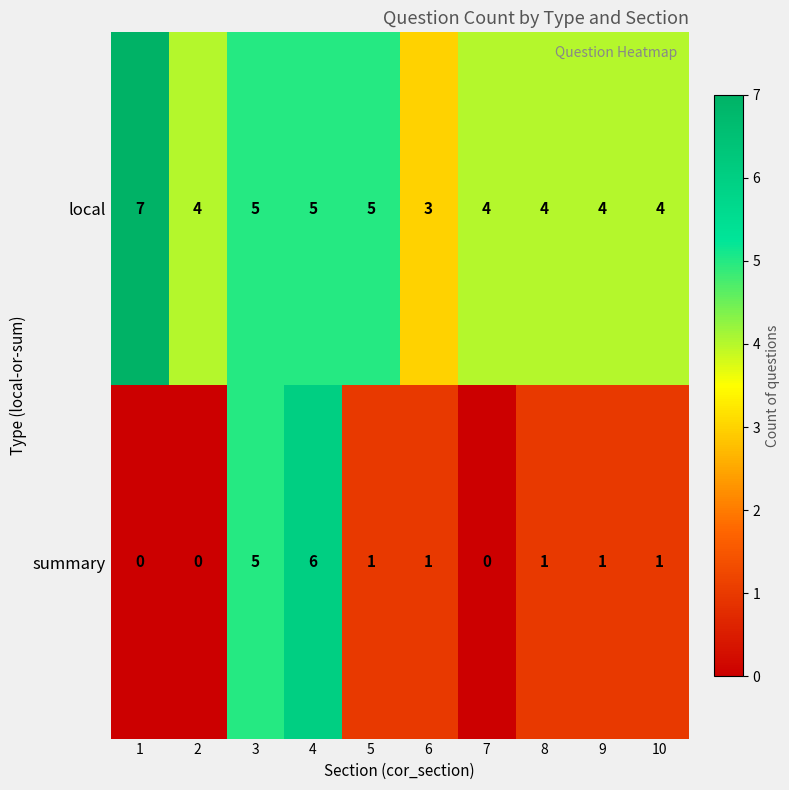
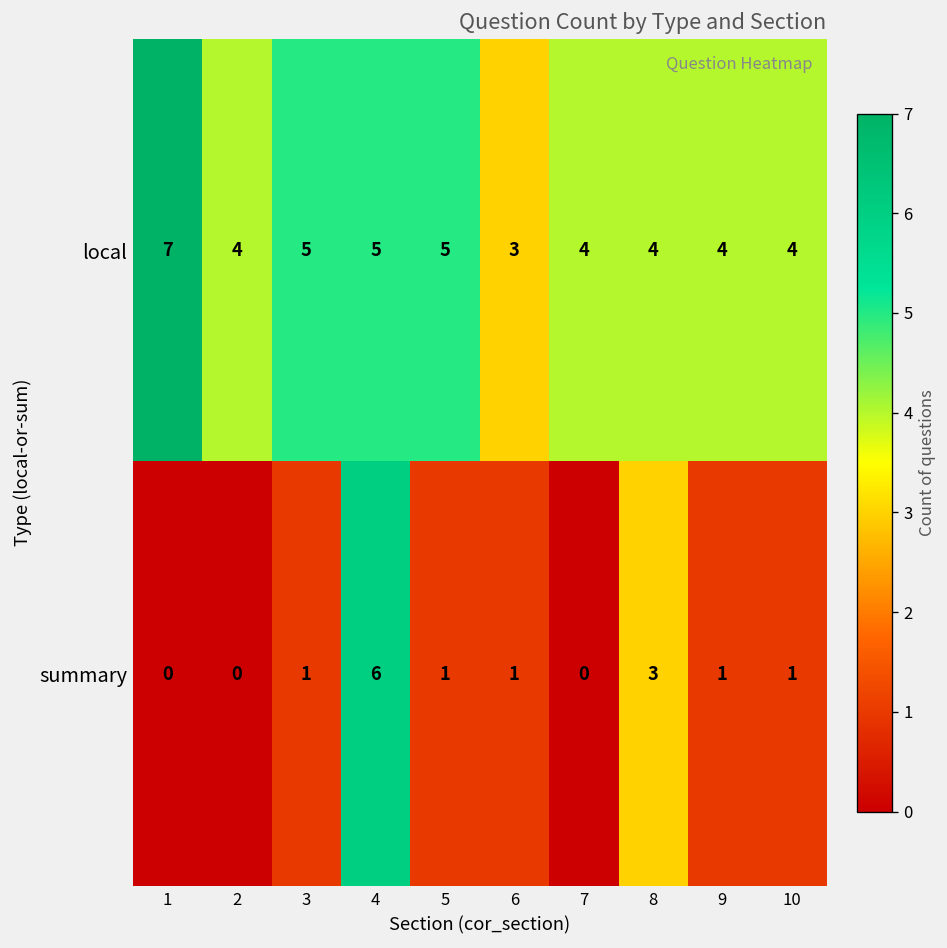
  {
    "local": {
      "1": 7,
      "2": 4,
      "3": 5,
      "4": 5,
      "5": 5,
      "6": 3,
      "7": 4,
      "8": 4,
      "10": 4
    },
    "summary": {
      "1": 0,
      "2": 0,
-     "3": 5,
+     "3": 1,
      "4": 6,
      "5": 1,
      "6": 1,
      "7": 0,
-     "8": 1,
+     "8": 3,
      "9": 1,
      "10": 1
    }
  }
